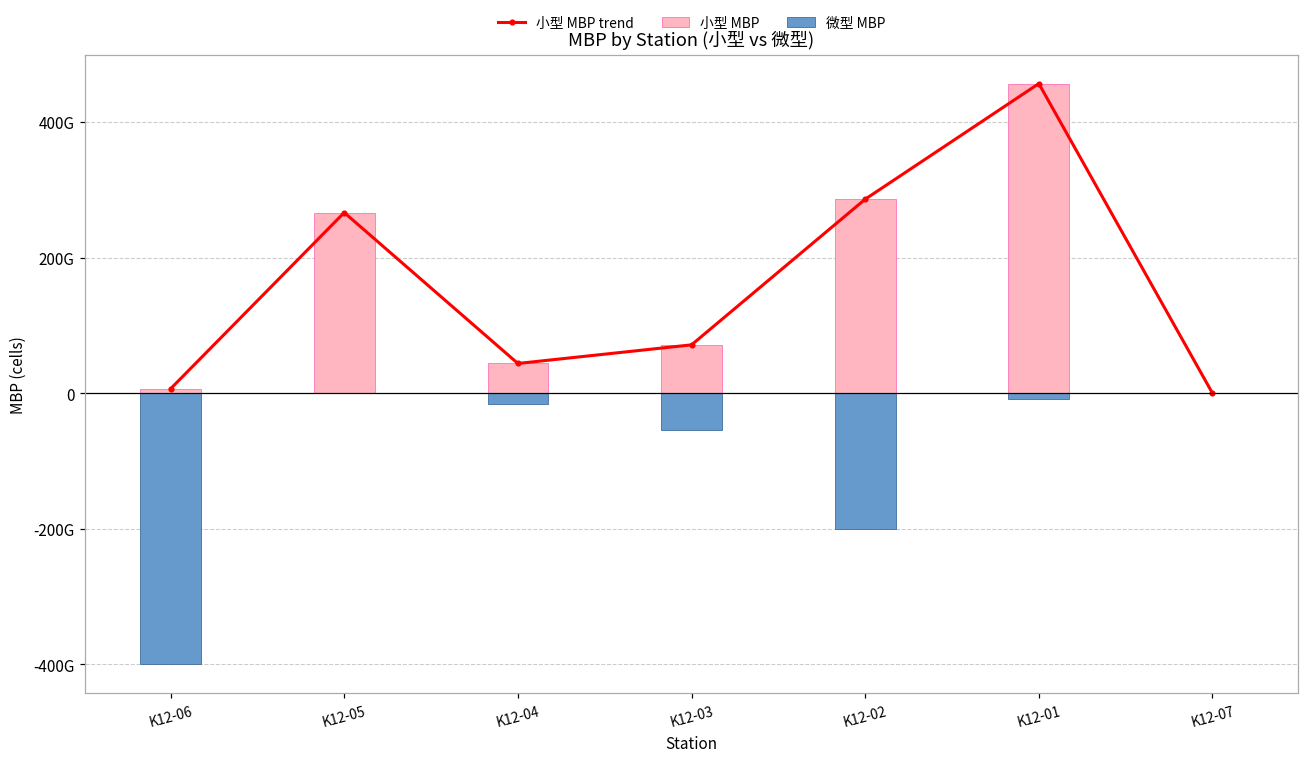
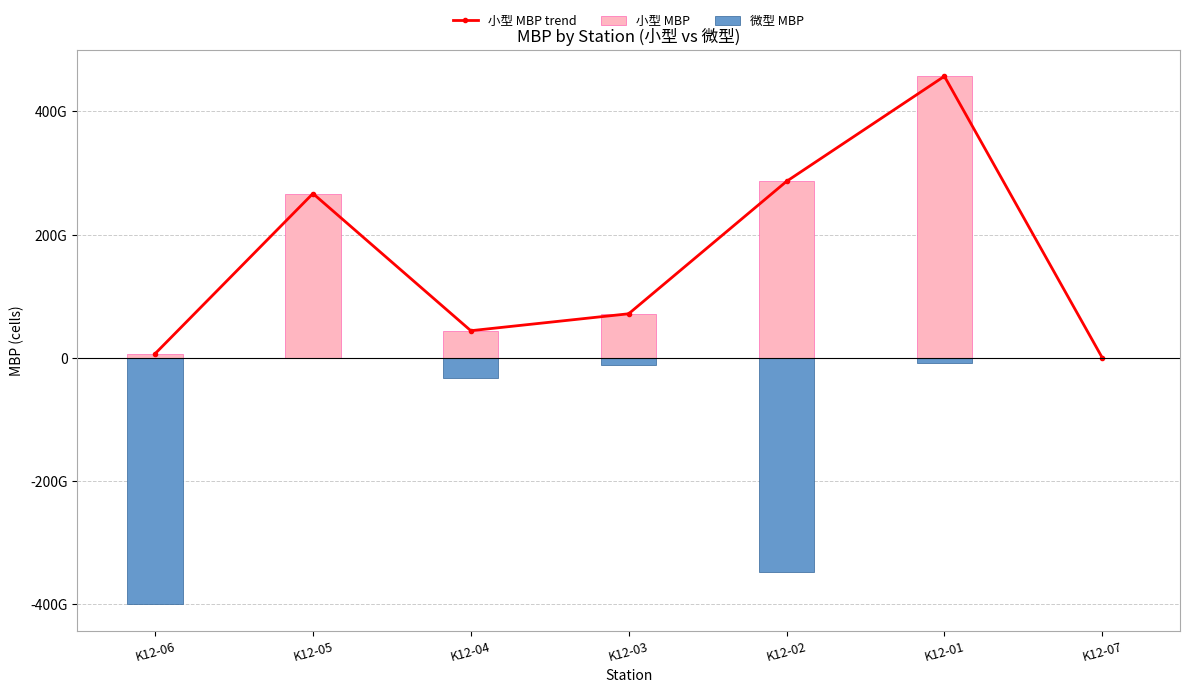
  {
    "小型 MBP": {
      "K12-06": 10000000000,
      "K12-05": 270000000000,
      "K12-04": 40000000000,
      "K12-03": 70000000000,
      "K12-02": 290000000000,
      "K12-01": 460000000000,
      "K12-07": 0
    },
    "微型 MBP": {
      "K12-06": -400000000000,
      "K12-05": 0,
-     "K12-04": -20000000000,
-     "K12-03": -50000000000,
-     "K12-02": -200000000000,
+     "K12-04": -30000000000,
+     "K12-03": -10000000000,
+     "K12-02": -350000000000,
      "K12-01": -10000000000,
      "K12-07": 0
    }
  }
